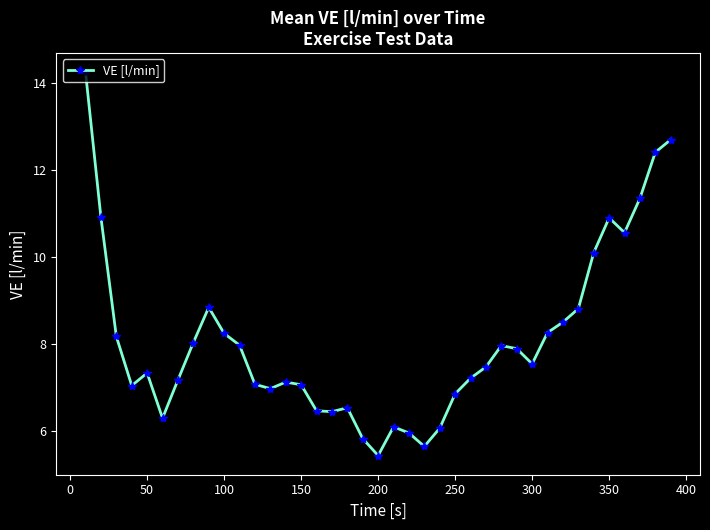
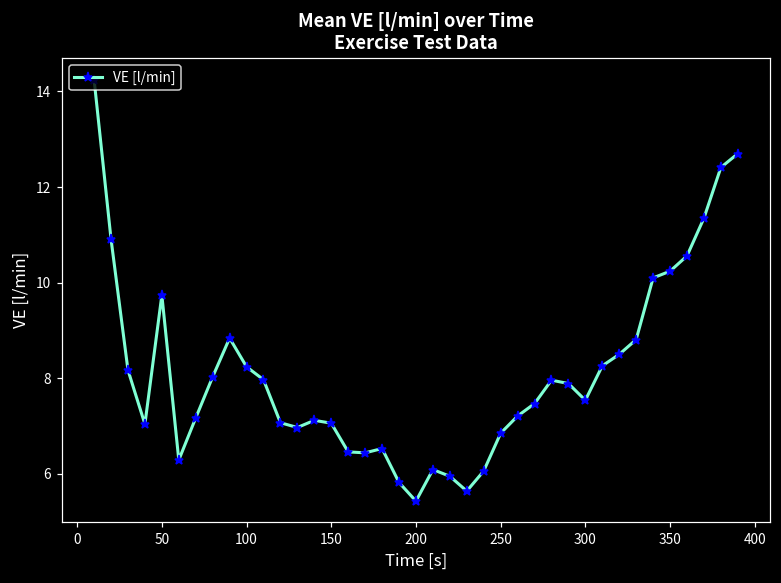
  {
-   "50": 7.3,
+   "50": 9.7,
    "100": 8.2,
    "150": 7.1,
    "200": 5.4,
    "250": 6.9,
    "300": 7.5,
-   "350": 10.9
+   "350": 10.2
  }
